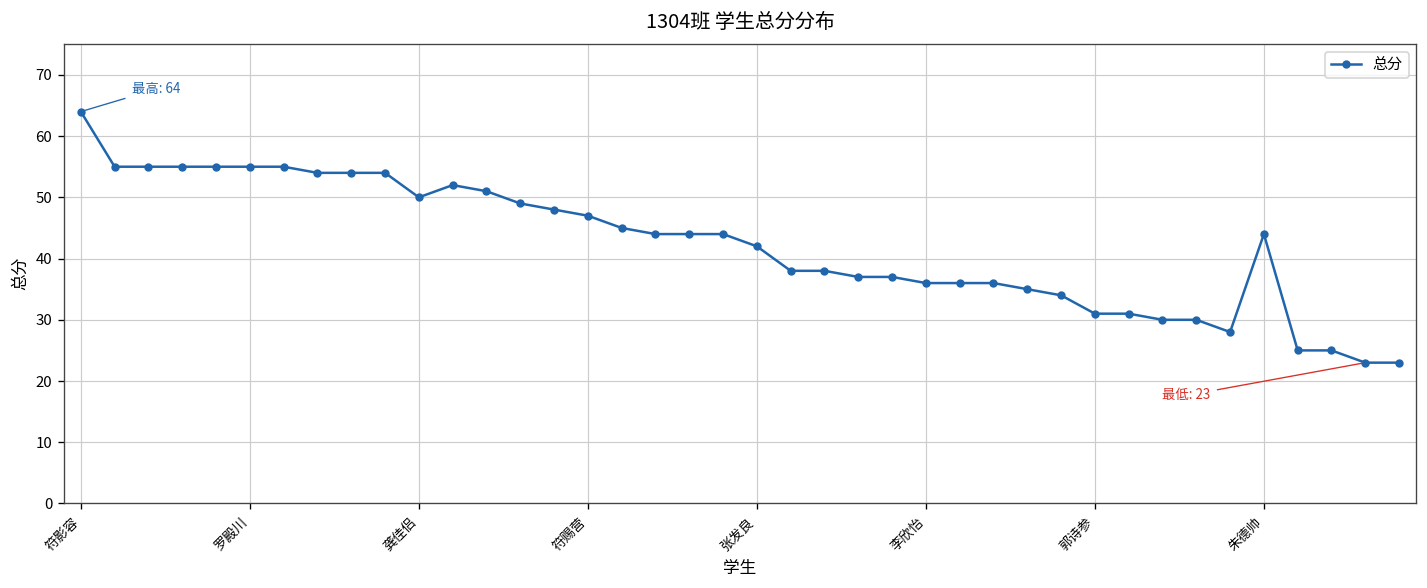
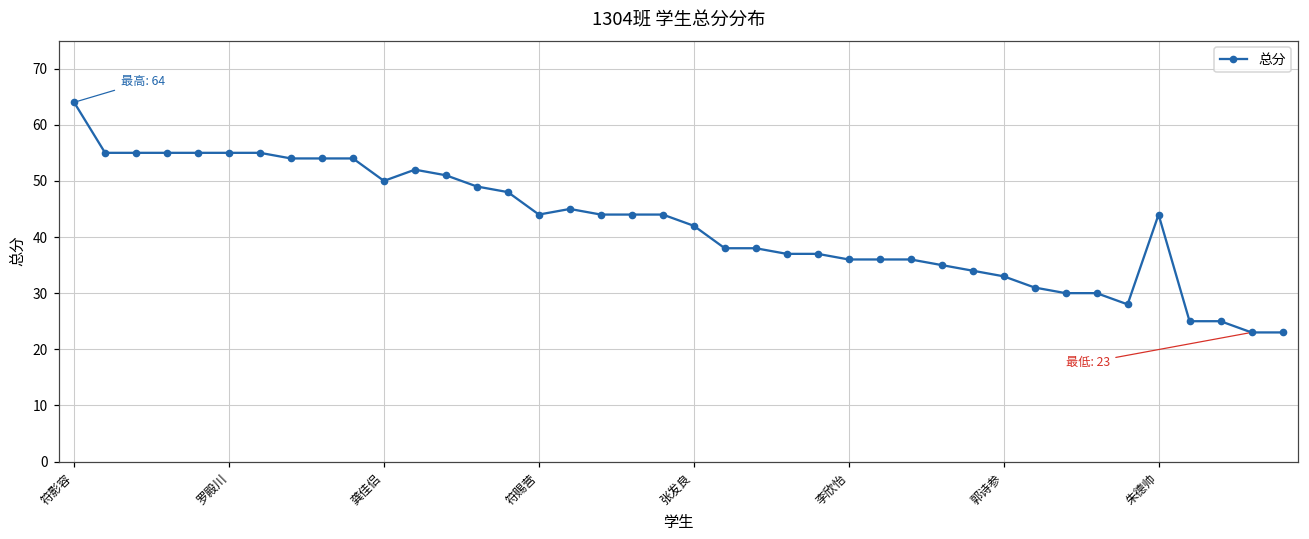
  {
    "罗殿川": 55,
    "龚佳侣": 50,
-   "符赐营": 47,
+   "符赐营": 44,
    "张发良": 42,
    "李欣怡": 36,
-   "郭诗参": 31,
+   "郭诗参": 33,
    "朱德帅": 44
  }
